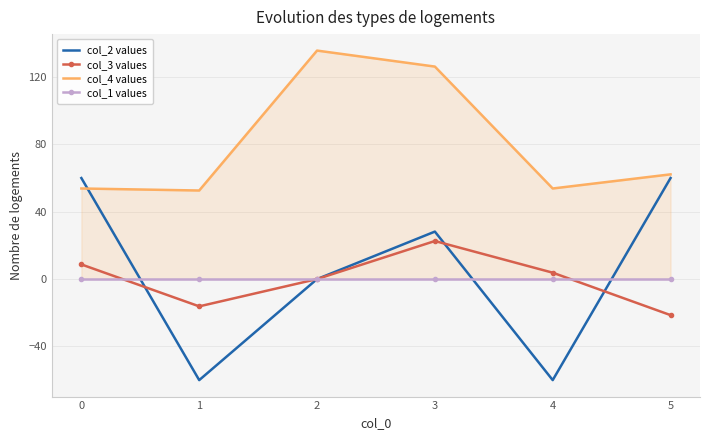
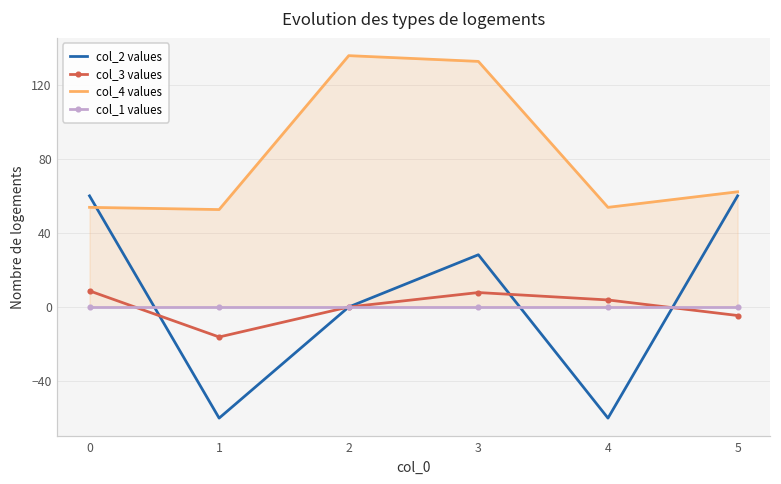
  {
    "col_2 values": {
      "0": 60,
      "1": -60,
      "3": 28,
      "4": -60,
      "5": 60
    },
    "col_3 values": {
      "0": 9,
      "1": -16,
-     "3": 23,
+     "3": 8,
      "4": 4,
-     "5": -21
+     "5": -5
    },
    "col_4 values": {
      "0": 54,
      "1": 53,
      "2": 136,
-     "3": 126,
+     "3": 133,
      "4": 54,
      "5": 62
    },
    "col_1 values": {
      "0": 0,
      "1": 0,
      "3": 0,
      "4": 0,
      "5": 0
    }
  }
